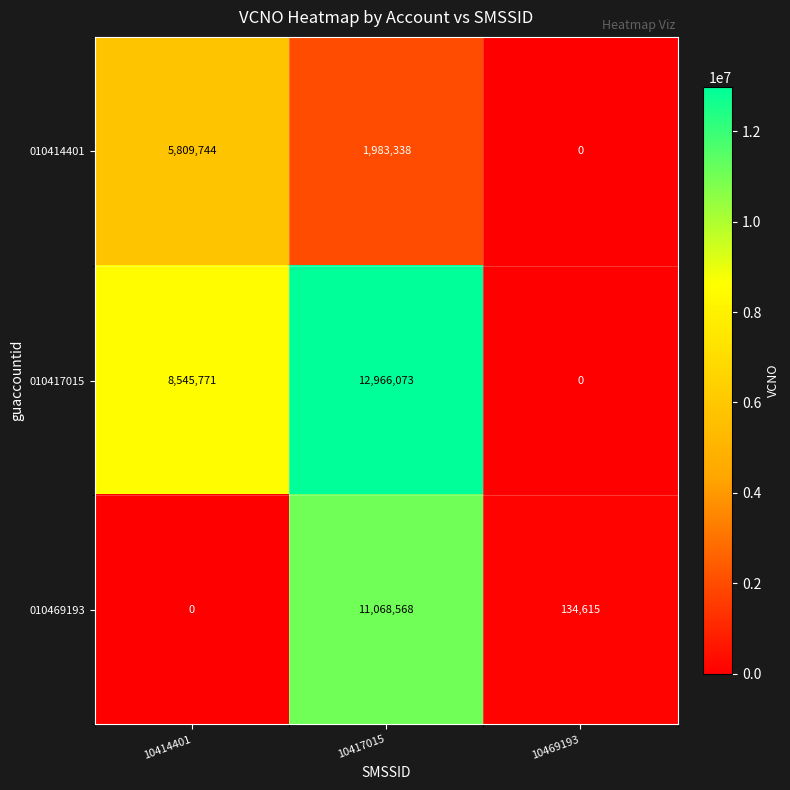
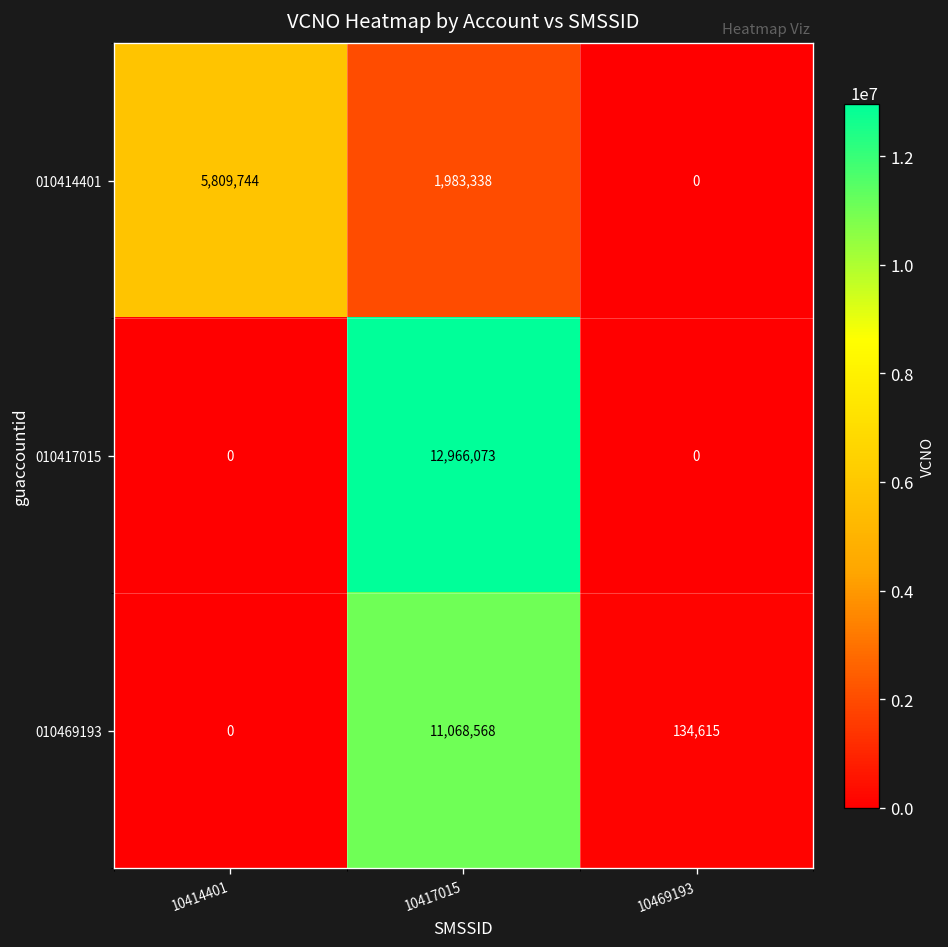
  {
    "010414401": {
      "10414401": "5,809,744",
      "10417015": "1,983,338",
      "10469193": "0"
    },
    "010417015": {
-     "10414401": "8,545,771",
+     "10414401": "0",
      "10417015": "12,966,073",
      "10469193": "0"
    },
    "010469193": {
      "10414401": "0",
      "10417015": "11,068,568",
      "10469193": "134,615"
    }
  }
